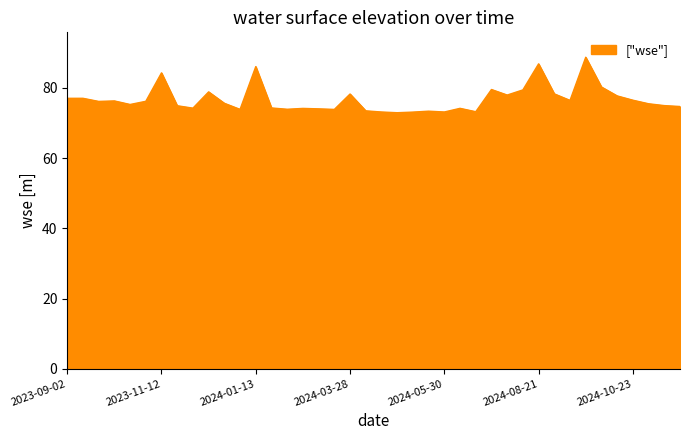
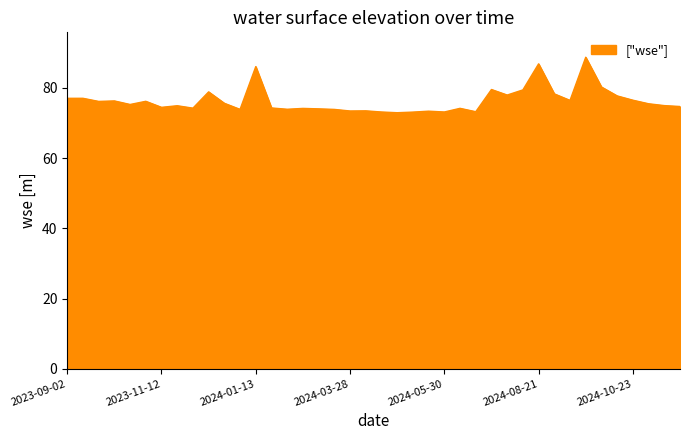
  {
    "2023-09-02": 77,
-   "2023-11-12": 84,
+   "2023-11-12": 74,
    "2024-01-13": 86,
-   "2024-03-28": 78,
+   "2024-03-28": 73,
    "2024-05-30": 73,
    "2024-08-21": 87,
    "2024-10-23": 76
  }
